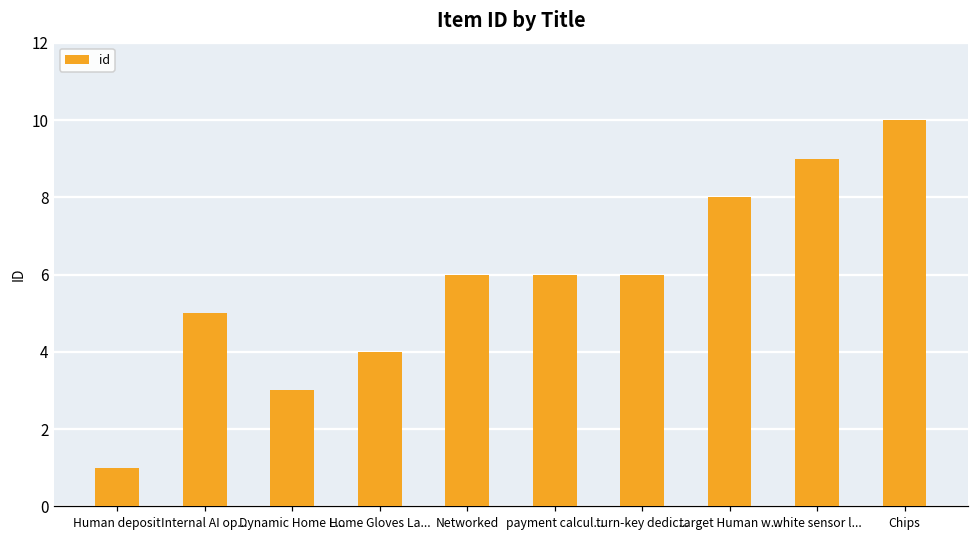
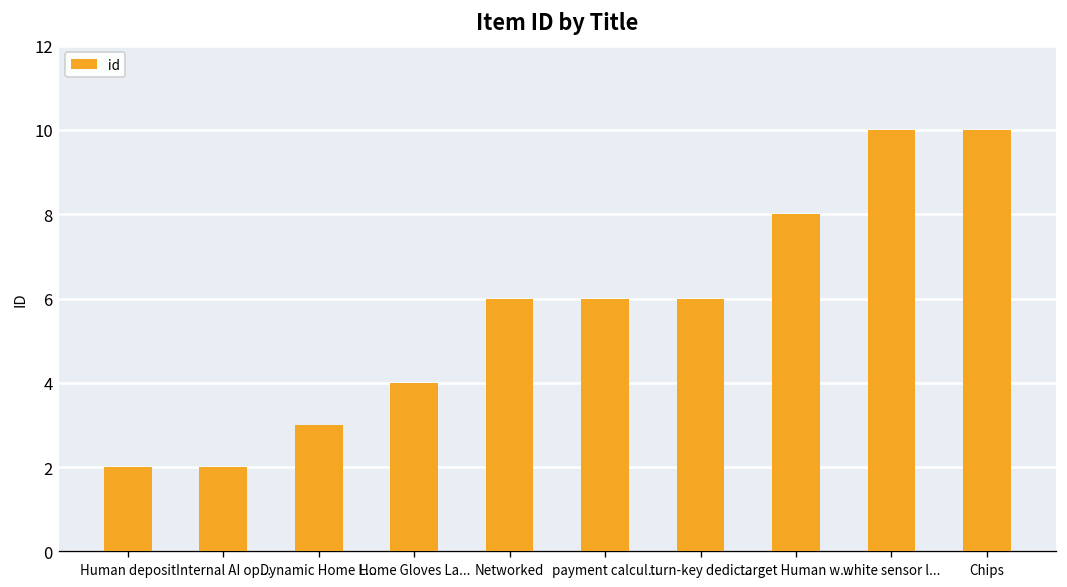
  {
-   "Human deposit": 1,
-   "Internal AI op...": 5,
+   "Human deposit": 2,
+   "Internal AI op...": 2,
    "Networked": 6,
    "payment calcul...": 6,
    "turn-key dedic...": 6,
    "target Human w...": 8,
-   "white sensor l...": 9,
+   "white sensor l...": 10,
    "Chips": 10
  }
